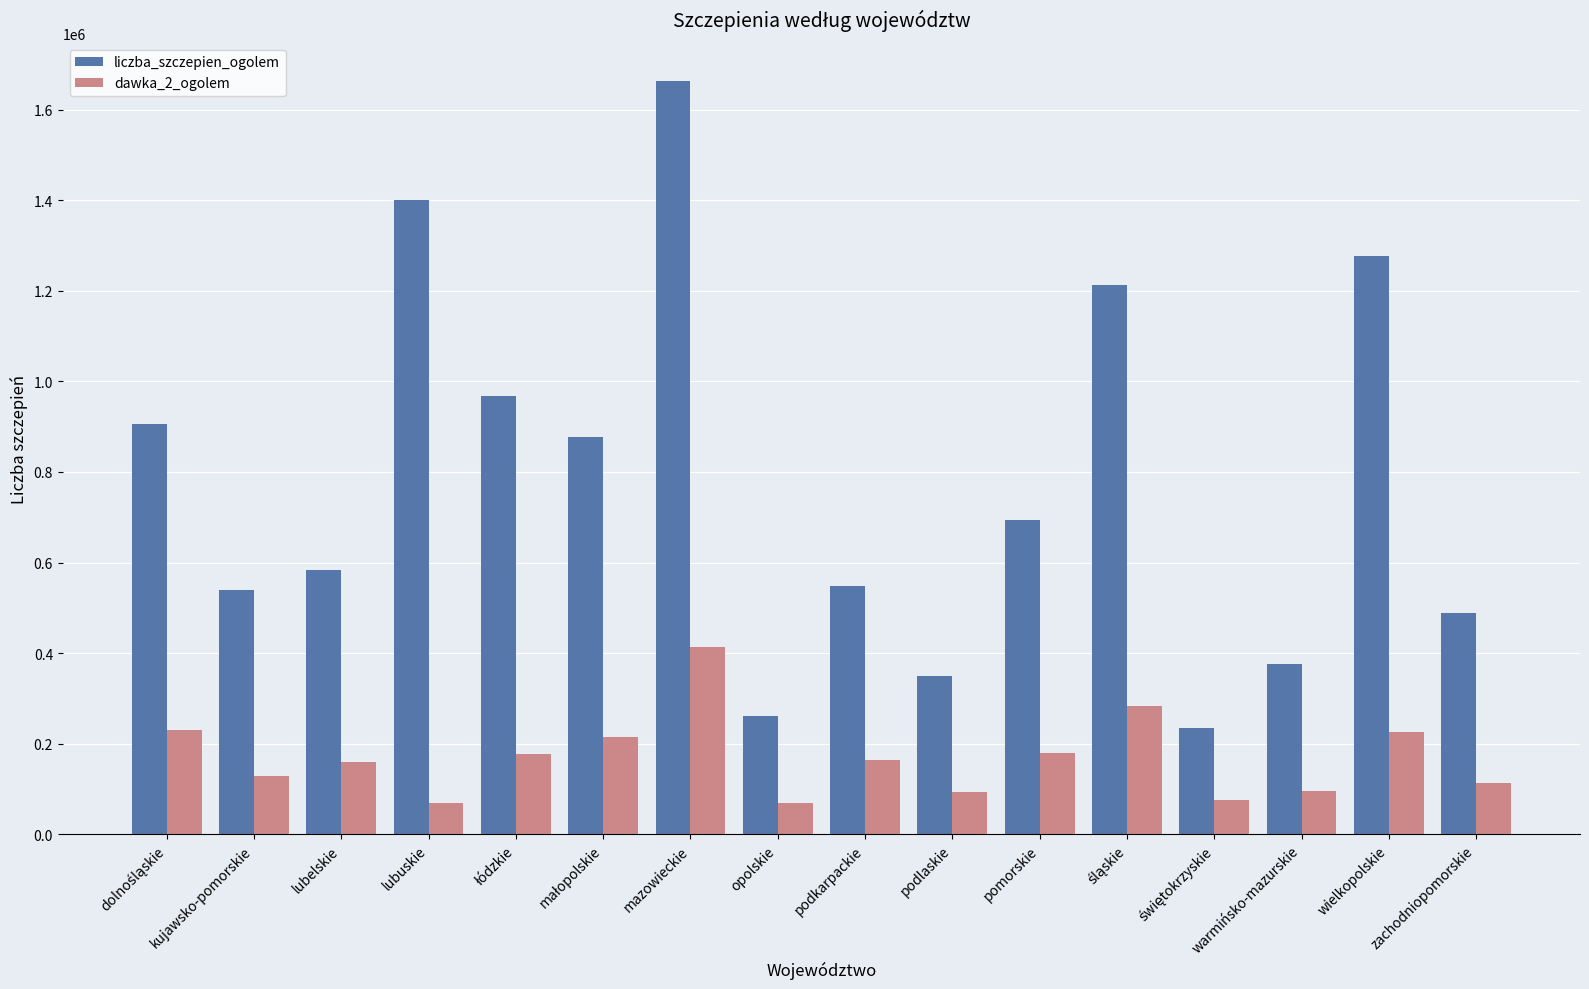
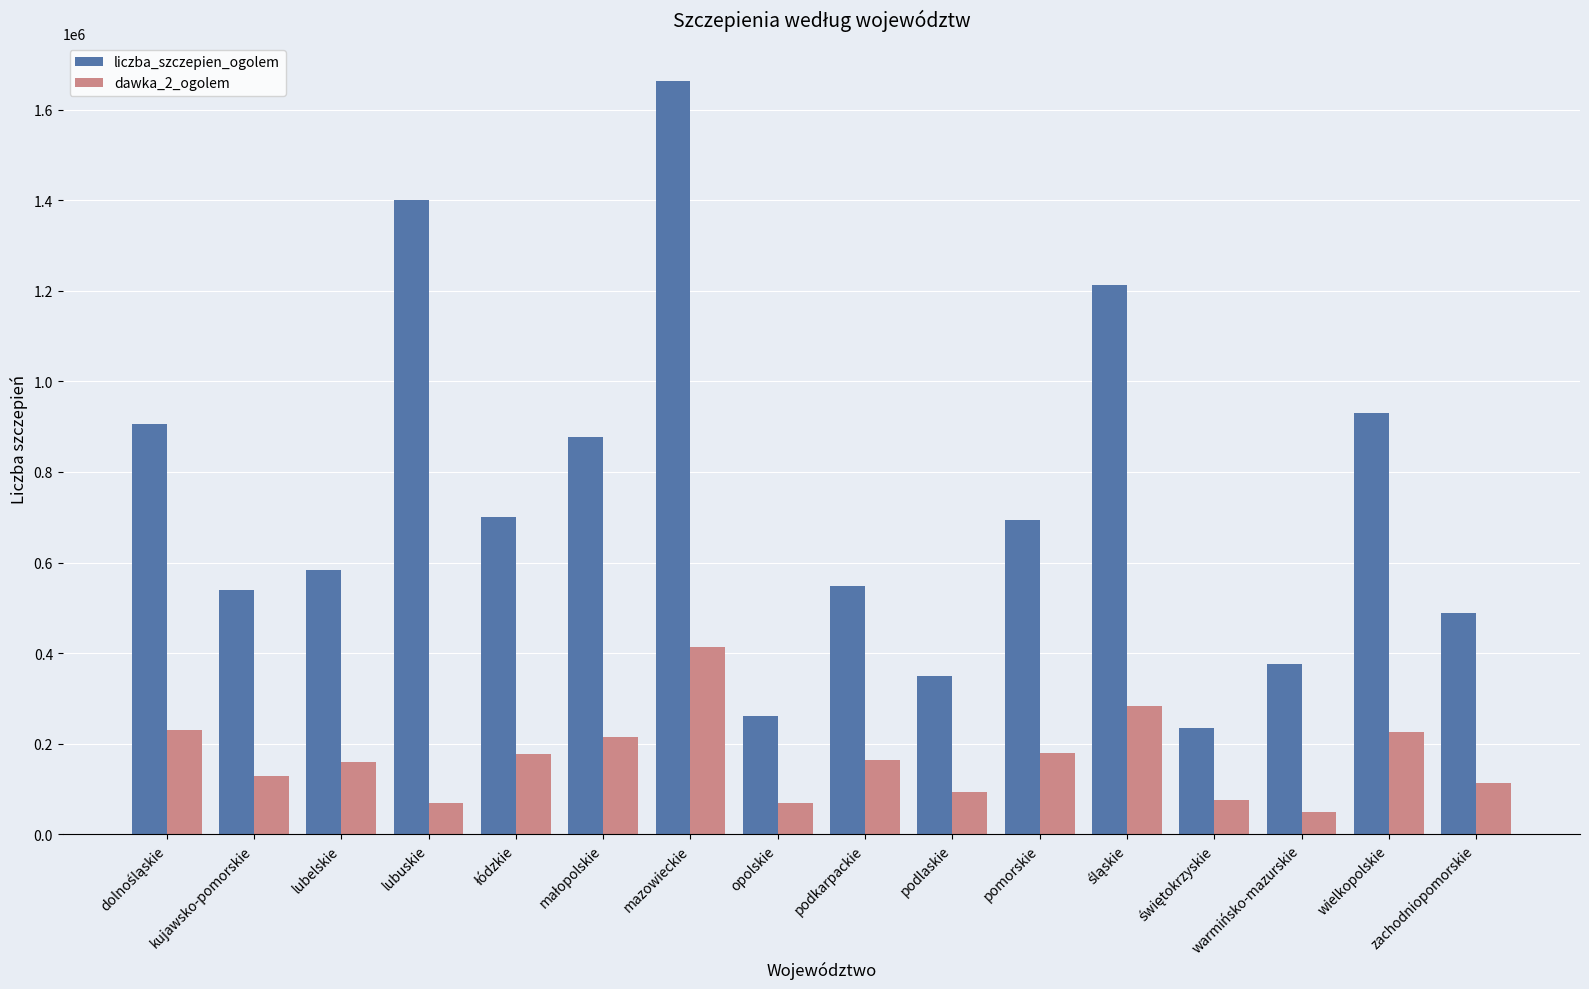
  {
    "liczba_szczepien_ogolem": {
      "dolnośląskie": 910000,
      "kujawsko-pomorskie": 540000,
      "lubelskie": 580000,
      "lubuskie": 1400000,
-     "łódzkie": 970000,
+     "łódzkie": 700000,
      "małopolskie": 880000,
      "mazowieckie": 1660000,
      "opolskie": 260000,
      "podkarpackie": 550000,
      "podlaskie": 350000,
      "pomorskie": 690000,
      "śląskie": 1210000,
      "świętokrzyskie": 240000,
      "warmińsko-mazurskie": 380000,
-     "wielkopolskie": 1280000,
+     "wielkopolskie": 930000,
      "zachodniopomorskie": 490000
    },
    "dawka_2_ogolem": {
      "dolnośląskie": 230000,
      "kujawsko-pomorskie": 130000,
      "lubelskie": 160000,
      "lubuskie": 70000,
      "łódzkie": 180000,
      "małopolskie": 210000,
      "mazowieckie": 410000,
      "opolskie": 70000,
      "podkarpackie": 160000,
      "podlaskie": 90000,
      "pomorskie": 180000,
      "śląskie": 280000,
      "świętokrzyskie": 80000,
-     "warmińsko-mazurskie": 90000,
+     "warmińsko-mazurskie": 50000,
      "wielkopolskie": 220000,
      "zachodniopomorskie": 110000
    }
  }
